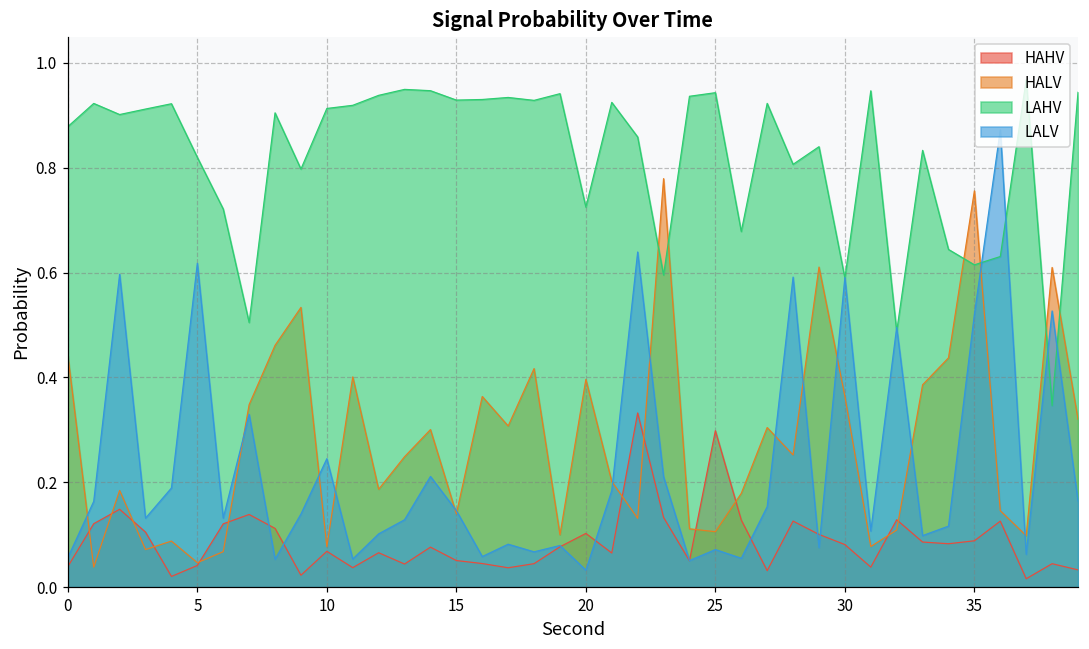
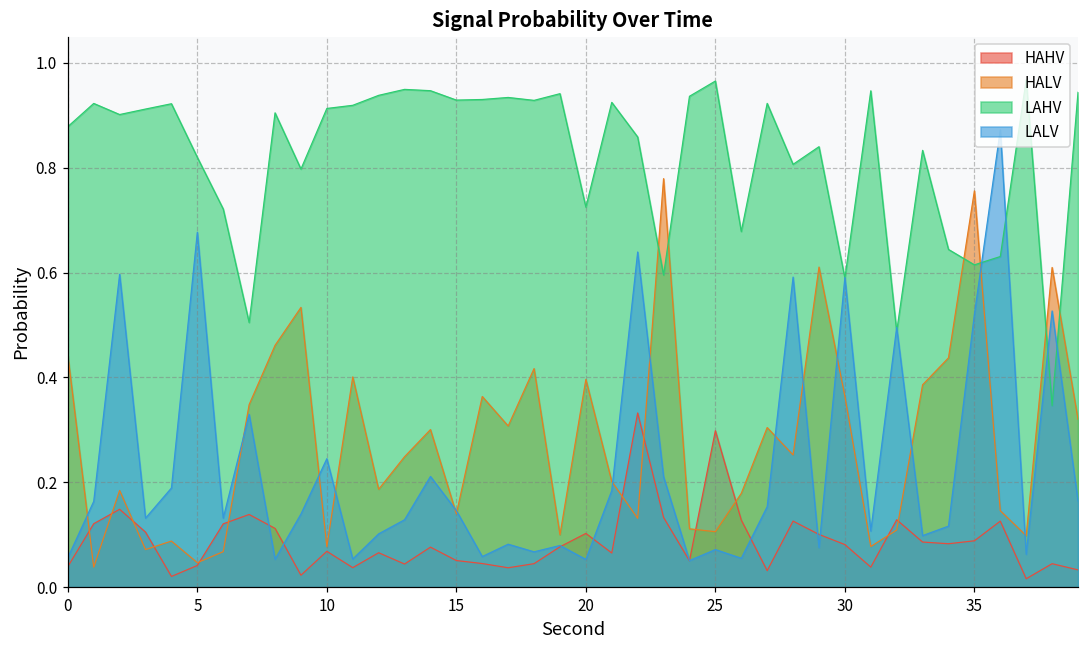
  {
    "LAHV": {
      "0": 0.88,
      "5": 0.82,
      "10": 0.91,
      "15": 0.93,
      "20": 0.72,
-     "25": 0.94,
+     "25": 0.97,
      "35": 0.61
    },
    "LALV": {
      "0": 0.06,
-     "5": 0.62,
+     "5": 0.68,
      "10": 0.24,
      "15": 0.15,
-     "20": 0.03,
+     "20": 0.05,
      "25": 0.07,
      "35": 0.52
    }
  }
